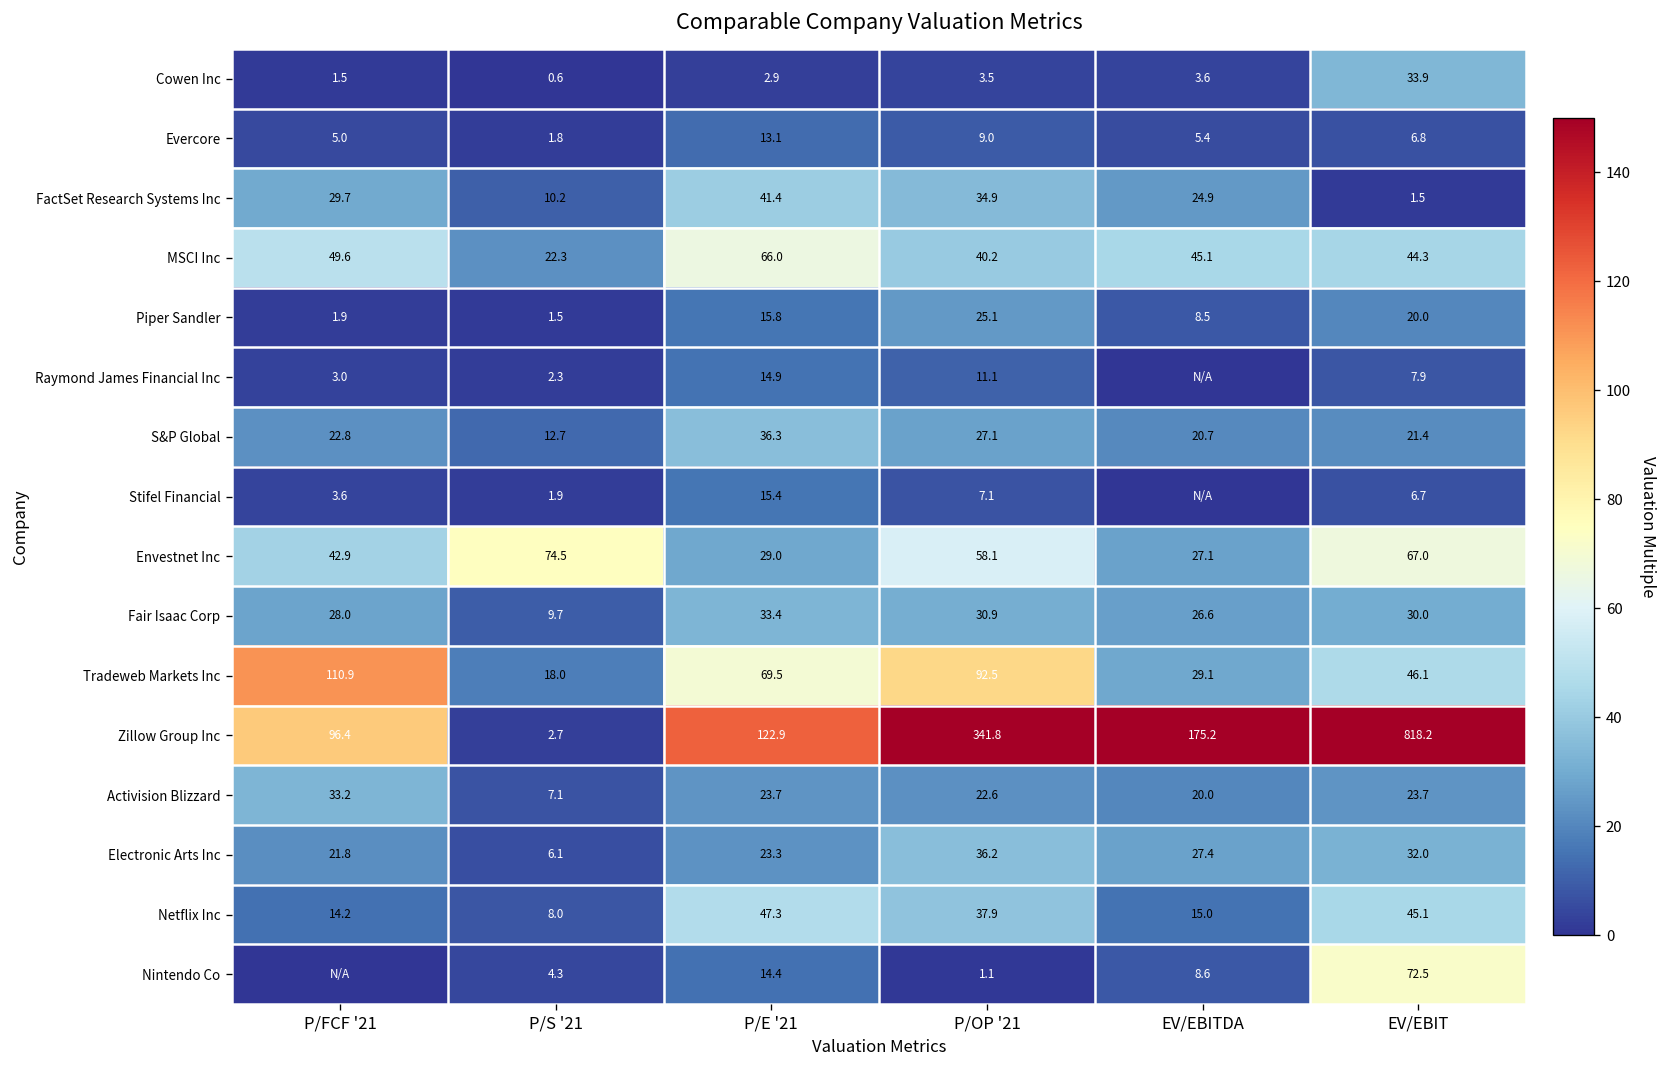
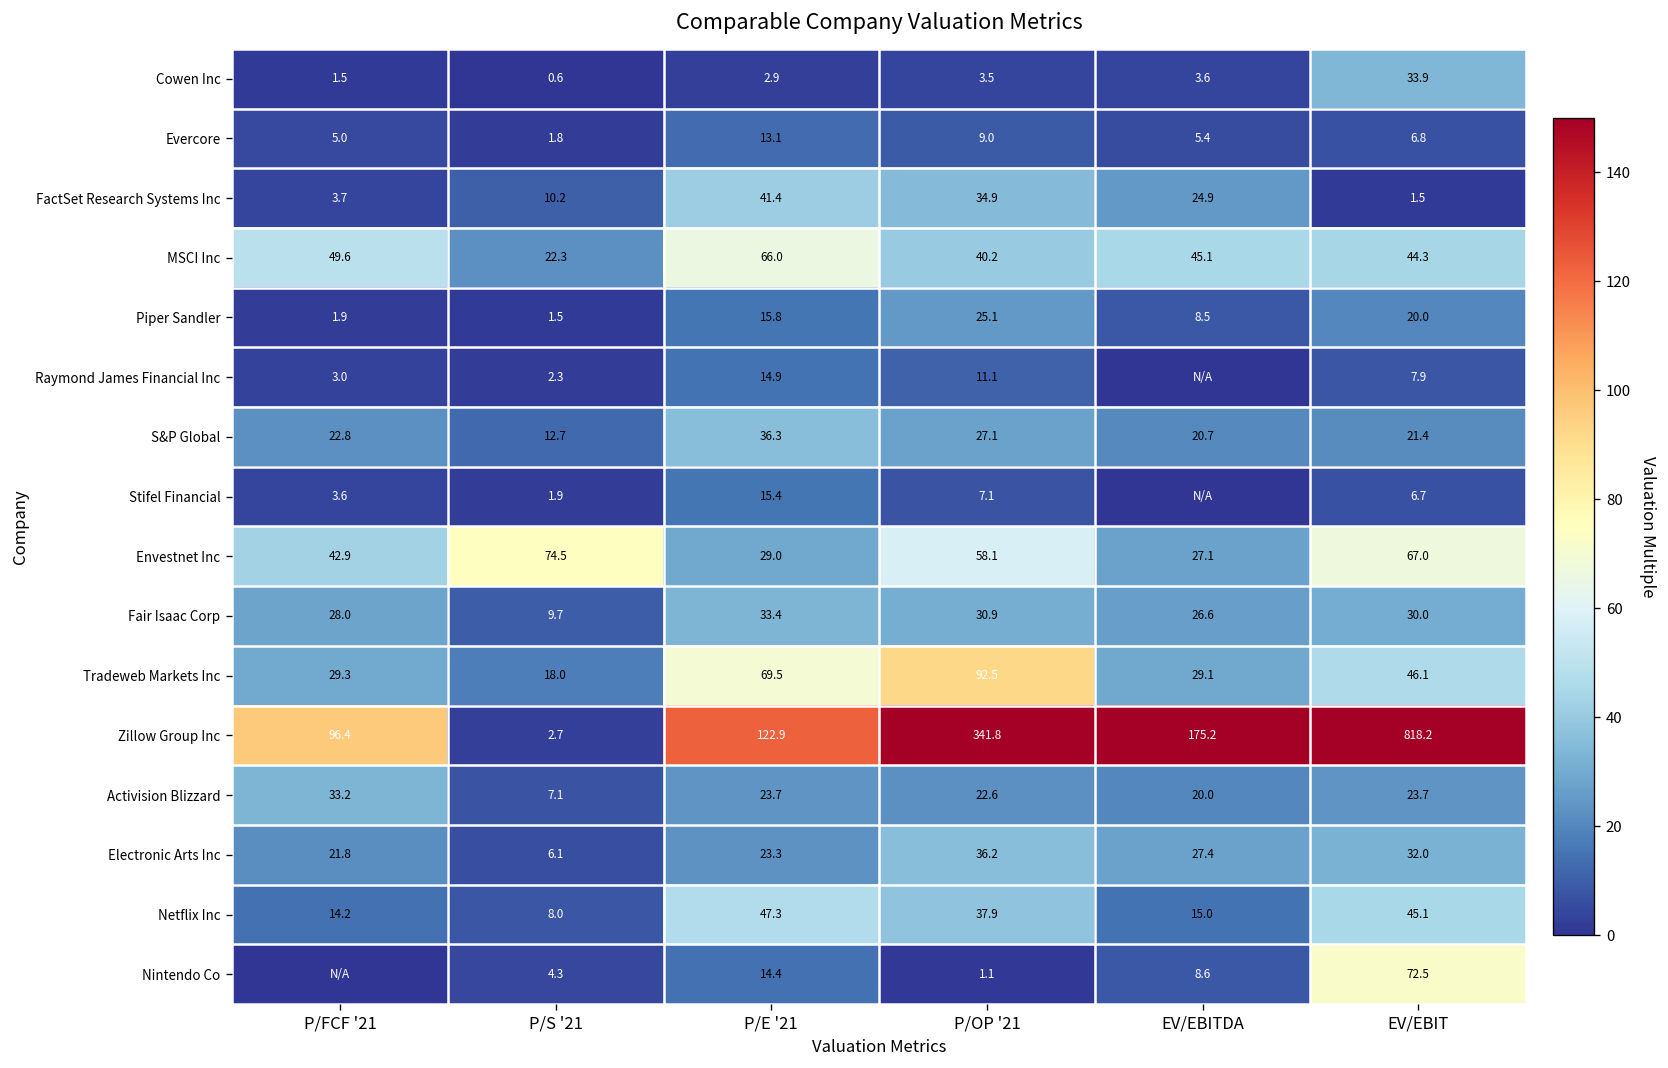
  {
    "Cowen Inc": {
      "P/FCF '21": 1.5,
      "P/S '21": 0.6,
      "P/E '21": 2.9,
      "P/OP '21": 3.5,
      "EV/EBITDA": 3.6,
      "EV/EBIT": 33.9
    },
    "Evercore": {
      "P/FCF '21": 5.0,
      "P/S '21": 1.8,
      "P/E '21": 13.1,
      "P/OP '21": 9.0,
      "EV/EBITDA": 5.4,
      "EV/EBIT": 6.8
    },
    "FactSet Research Systems Inc": {
-     "P/FCF '21": 29.7,
+     "P/FCF '21": 3.7,
      "P/S '21": 10.2,
      "P/E '21": 41.4,
      "P/OP '21": 34.9,
      "EV/EBITDA": 24.9,
      "EV/EBIT": 1.5
    },
    "MSCI Inc": {
      "P/FCF '21": 49.6,
      "P/S '21": 22.3,
      "P/E '21": 66.0,
      "P/OP '21": 40.2,
      "EV/EBITDA": 45.1,
      "EV/EBIT": 44.3
    },
    "Piper Sandler": {
      "P/FCF '21": 1.9,
      "P/S '21": 1.5,
      "P/E '21": 15.8,
      "P/OP '21": 25.1,
      "EV/EBITDA": 8.5,
      "EV/EBIT": 20.0
    },
    "Raymond James Financial Inc": {
      "P/FCF '21": 3.0,
      "P/S '21": 2.3,
      "P/E '21": 14.9,
      "P/OP '21": 11.1,
      "EV/EBIT": 7.9
    },
    "S&P Global": {
      "P/FCF '21": 22.8,
      "P/S '21": 12.7,
      "P/E '21": 36.3,
      "P/OP '21": 27.1,
      "EV/EBITDA": 20.7,
      "EV/EBIT": 21.4
    },
    "Stifel Financial": {
      "P/FCF '21": 3.6,
      "P/S '21": 1.9,
      "P/E '21": 15.4,
      "P/OP '21": 7.1,
      "EV/EBIT": 6.7
    },
    "Envestnet Inc": {
      "P/FCF '21": 42.9,
      "P/S '21": 74.5,
      "P/E '21": 29.0,
      "P/OP '21": 58.1,
      "EV/EBITDA": 27.1,
      "EV/EBIT": 67.0
    },
    "Fair Isaac Corp": {
      "P/FCF '21": 28.0,
      "P/S '21": 9.7,
      "P/E '21": 33.4,
      "P/OP '21": 30.9,
      "EV/EBITDA": 26.6,
      "EV/EBIT": 30.0
    },
    "Tradeweb Markets Inc": {
-     "P/FCF '21": 110.9,
+     "P/FCF '21": 29.3,
      "P/S '21": 18.0,
      "P/E '21": 69.5,
      "P/OP '21": 92.5,
      "EV/EBITDA": 29.1,
      "EV/EBIT": 46.1
    },
    "Zillow Group Inc": {
      "P/FCF '21": 96.4,
      "P/S '21": 2.7,
      "P/E '21": 122.9,
      "P/OP '21": 341.8,
      "EV/EBITDA": 175.2,
      "EV/EBIT": 818.2
    },
    "Activision Blizzard": {
      "P/FCF '21": 33.2,
      "P/S '21": 7.1,
      "P/E '21": 23.7,
      "P/OP '21": 22.6,
      "EV/EBITDA": 20.0,
      "EV/EBIT": 23.7
    },
    "Electronic Arts Inc": {
      "P/FCF '21": 21.8,
      "P/S '21": 6.1,
      "P/E '21": 23.3,
      "P/OP '21": 36.2,
      "EV/EBITDA": 27.4,
      "EV/EBIT": 32.0
    },
    "Netflix Inc": {
      "P/FCF '21": 14.2,
      "P/S '21": 8.0,
      "P/E '21": 47.3,
      "P/OP '21": 37.9,
      "EV/EBITDA": 15.0,
      "EV/EBIT": 45.1
    },
    "Nintendo Co": {
      "P/S '21": 4.3,
      "P/E '21": 14.4,
      "P/OP '21": 1.1,
      "EV/EBITDA": 8.6,
      "EV/EBIT": 72.5
    }
  }
